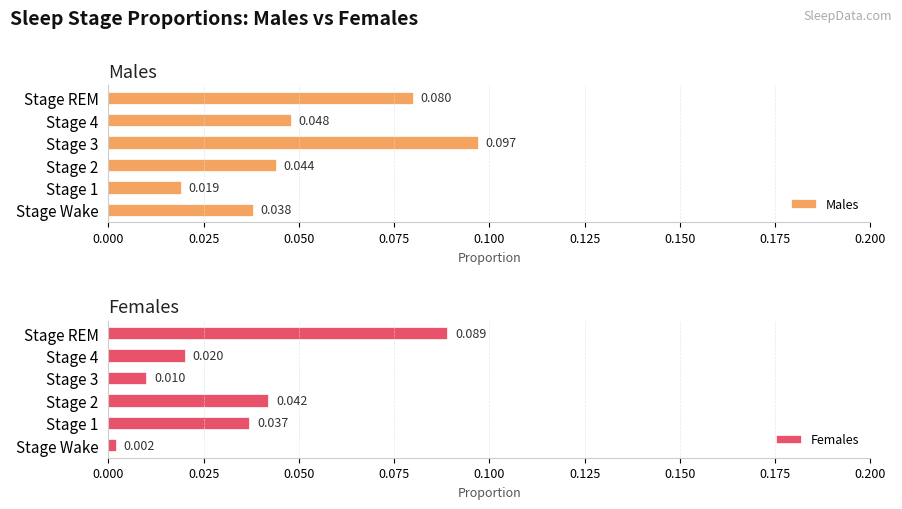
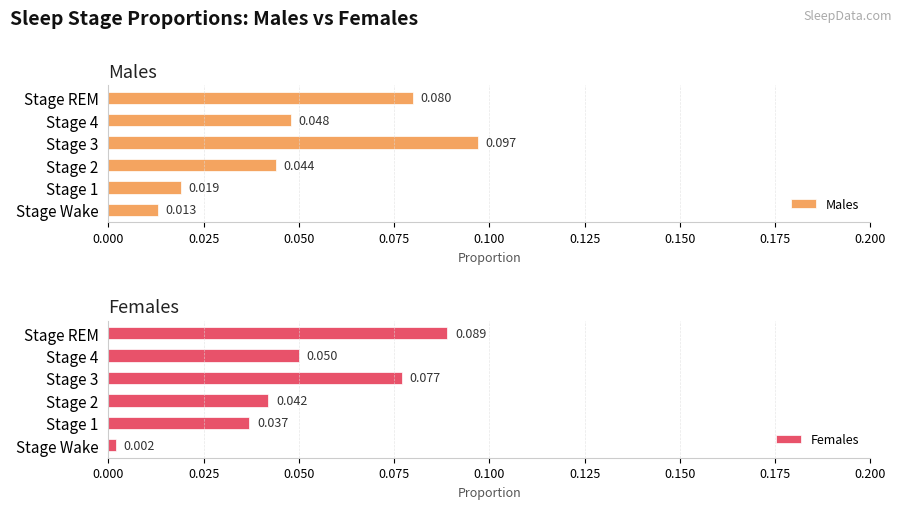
  {
    "Males": {
      "Stage REM": 0.080,
      "Stage 4": 0.048,
      "Stage 3": 0.097,
      "Stage 2": 0.044,
      "Stage 1": 0.019,
-     "Stage Wake": 0.038
+     "Stage Wake": 0.013
    },
    "Females": {
      "Stage REM": 0.089,
-     "Stage 4": 0.020,
-     "Stage 3": 0.010,
+     "Stage 4": 0.050,
+     "Stage 3": 0.077,
      "Stage 2": 0.042,
      "Stage 1": 0.037,
      "Stage Wake": 0.002
    }
  }
